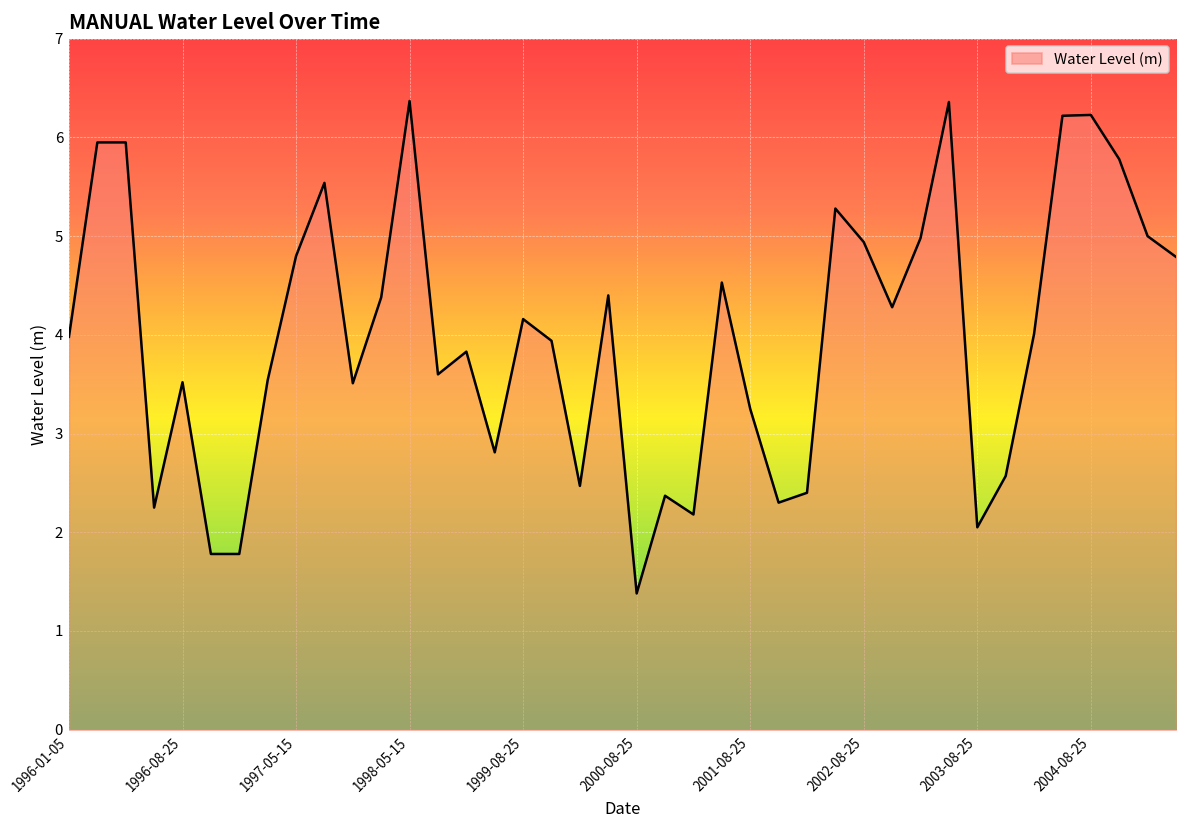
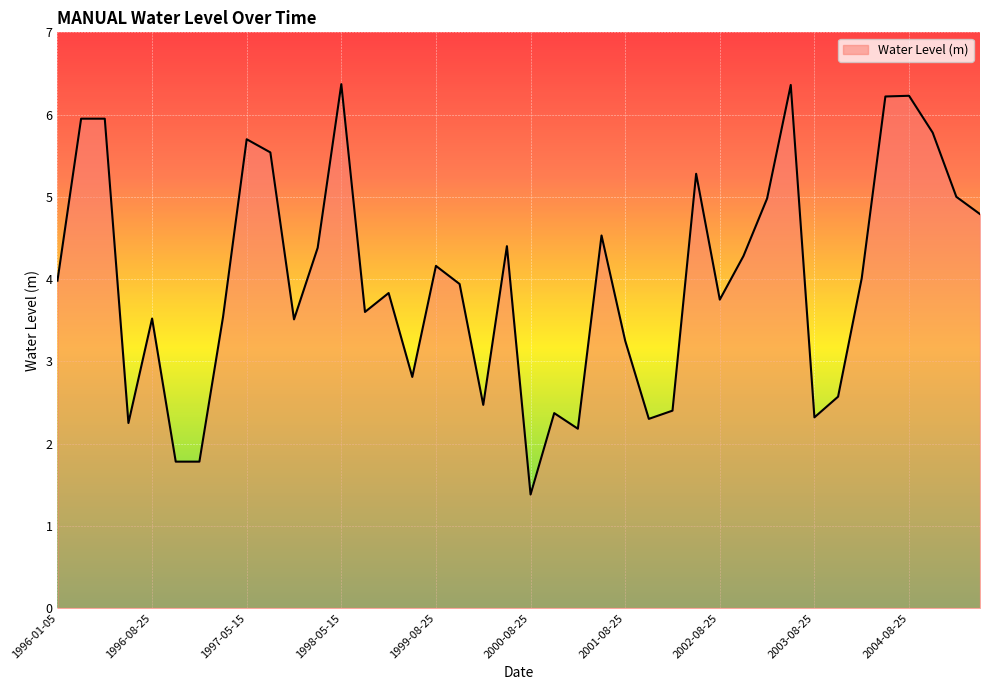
  {
    "1996-01-05": 4.0,
    "1996-08-25": 3.5,
-   "1997-05-15": 4.8,
+   "1997-05-15": 5.7,
    "1998-05-15": 6.4,
    "1999-08-25": 4.2,
    "2000-08-25": 1.4,
    "2001-08-25": 3.3,
-   "2002-08-25": 4.9,
-   "2003-08-25": 2.0,
+   "2002-08-25": 3.8,
+   "2003-08-25": 2.3,
    "2004-08-25": 6.2
  }
